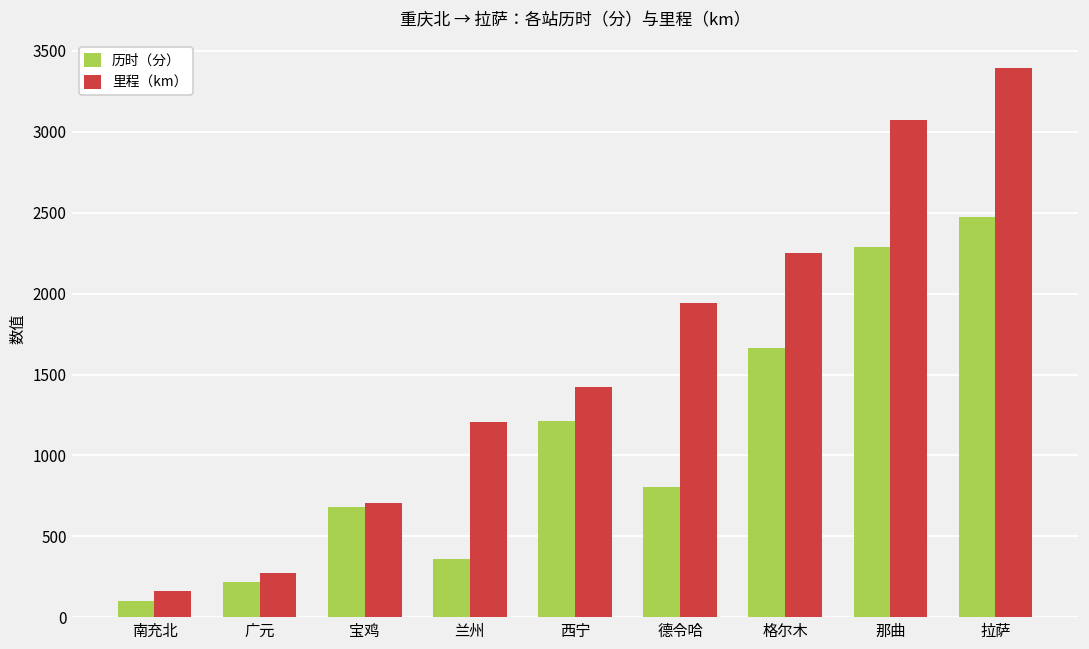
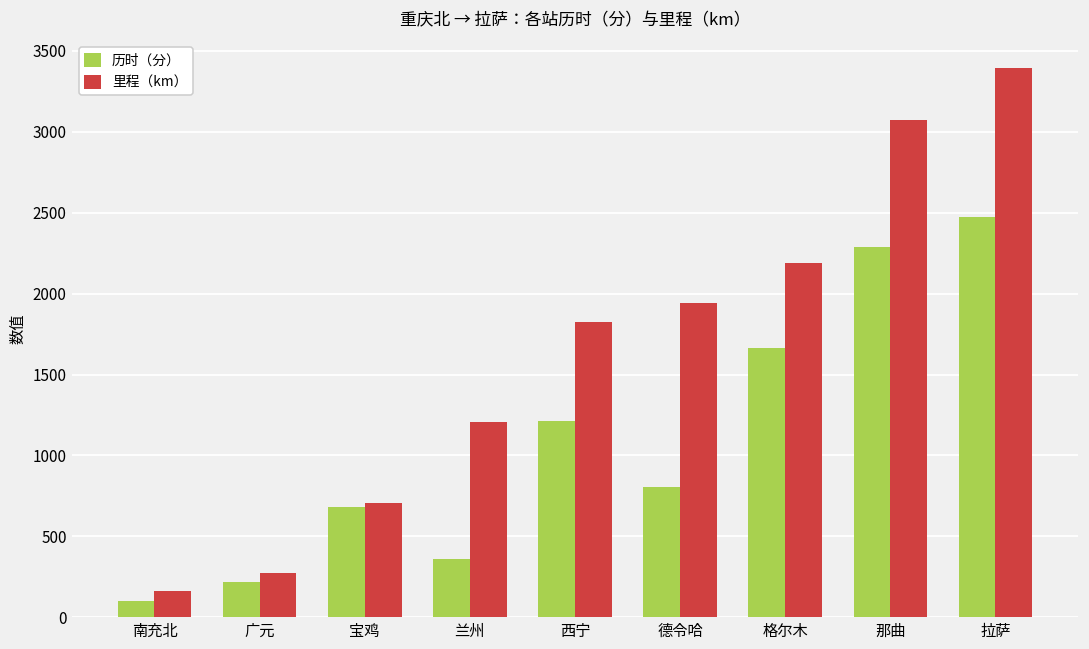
  {
    "历时（分）": {
      "南充北": 100,
      "广元": 220,
      "宝鸡": 680,
      "兰州": 360,
      "西宁": 1210,
      "德令哈": 810,
      "格尔木": 1670,
      "那曲": 2290,
      "拉萨": 2470
    },
    "里程（km）": {
      "南充北": 170,
      "广元": 270,
      "宝鸡": 700,
      "兰州": 1210,
-     "西宁": 1420,
+     "西宁": 1830,
      "德令哈": 1940,
-     "格尔木": 2250,
+     "格尔木": 2190,
      "那曲": 3070,
      "拉萨": 3390
    }
  }
